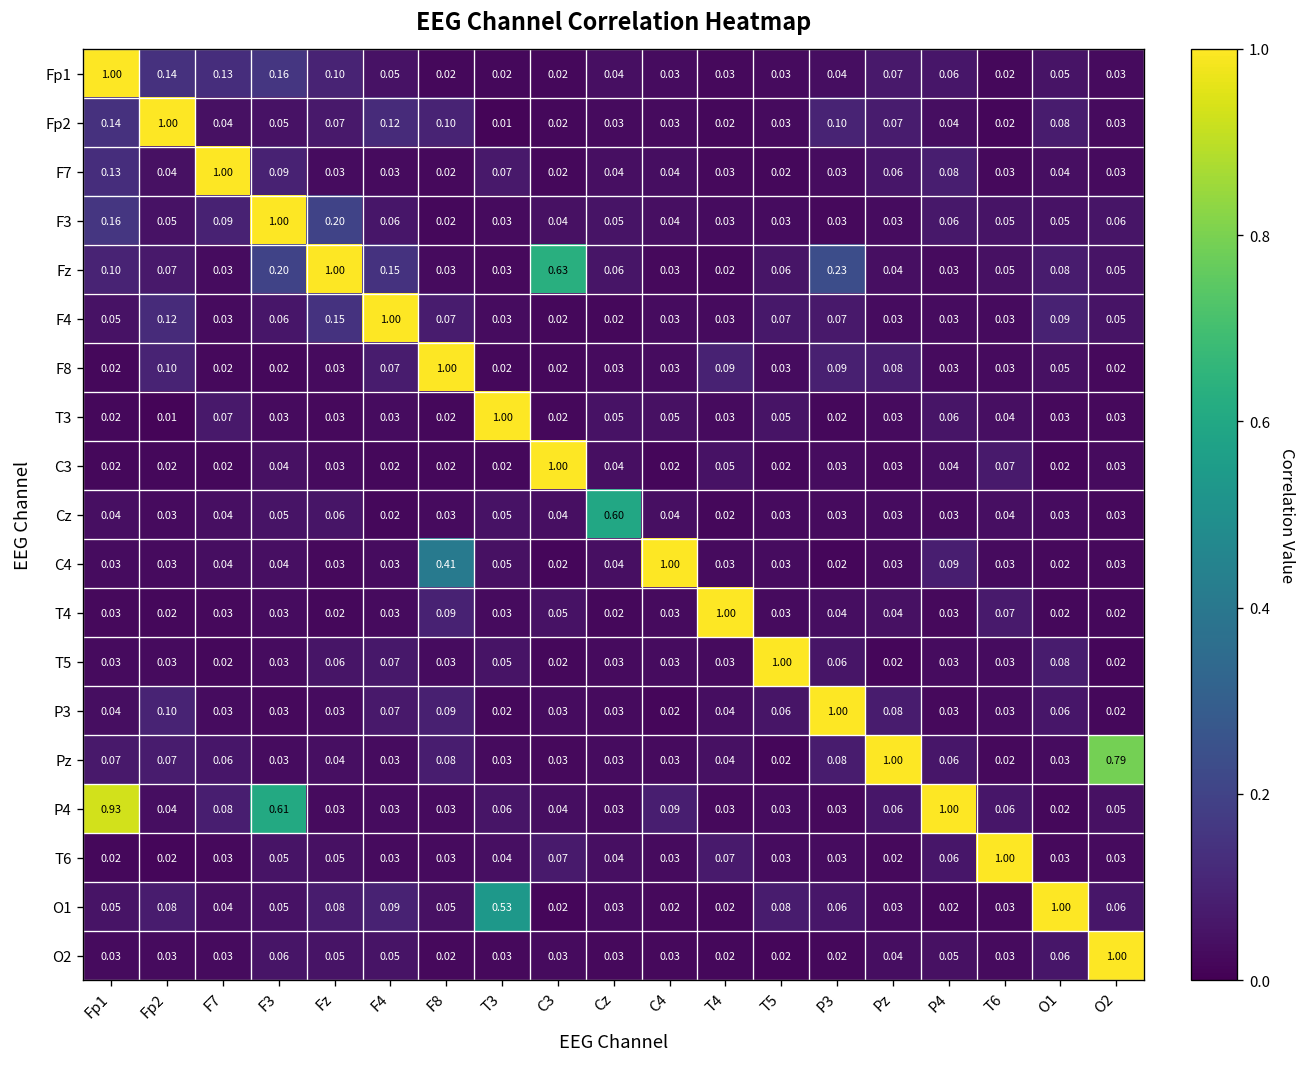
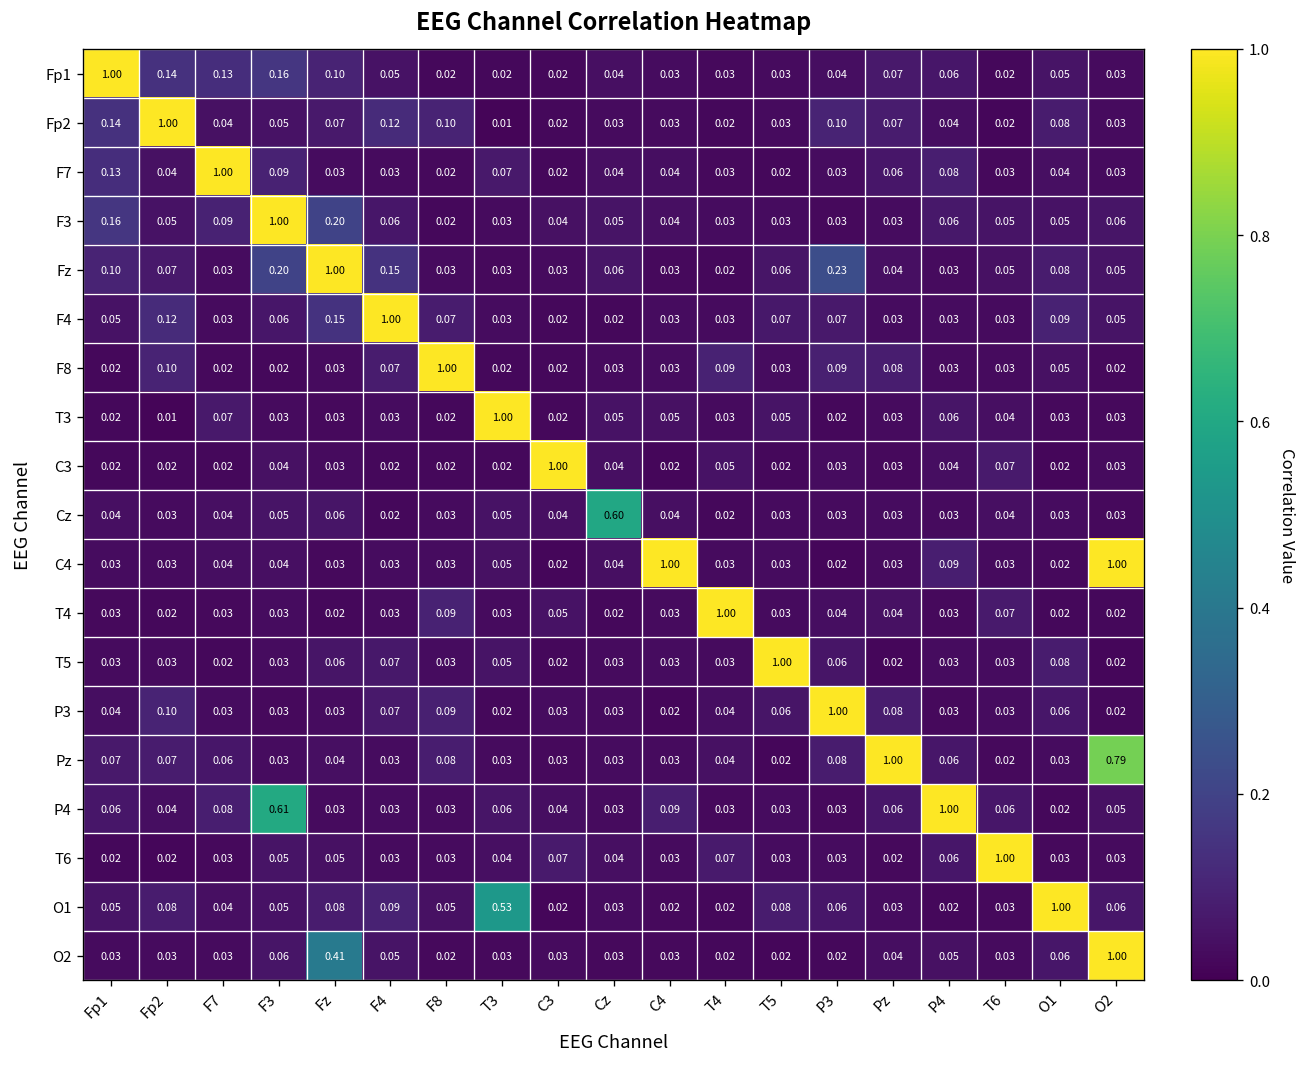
  {
    "Fz": {
      "Fp1": 0.10,
      "Fp2": 0.07,
      "F7": 0.03,
      "F3": 0.20,
      "Fz": 1.00,
      "F4": 0.15,
      "F8": 0.03,
      "T3": 0.03,
-     "C3": 0.63,
+     "C3": 0.03,
      "Cz": 0.06,
      "C4": 0.03,
      "T4": 0.02,
      "T5": 0.06,
      "P3": 0.23,
      "Pz": 0.04,
      "P4": 0.03,
      "T6": 0.05,
      "O1": 0.08,
      "O2": 0.05
    },
    "C4": {
      "Fp1": 0.03,
      "Fp2": 0.03,
      "F7": 0.04,
      "F3": 0.04,
      "Fz": 0.03,
      "F4": 0.03,
-     "F8": 0.41,
+     "F8": 0.03,
      "T3": 0.05,
      "C3": 0.02,
      "Cz": 0.04,
      "C4": 1.00,
      "T4": 0.03,
      "T5": 0.03,
      "P3": 0.02,
      "Pz": 0.03,
      "P4": 0.09,
      "T6": 0.03,
      "O1": 0.02,
-     "O2": 0.03
+     "O2": 1.00
    },
    "P4": {
-     "Fp1": 0.93,
+     "Fp1": 0.06,
      "Fp2": 0.04,
      "F7": 0.08,
      "F3": 0.61,
      "Fz": 0.03,
      "F4": 0.03,
      "F8": 0.03,
      "T3": 0.06,
      "C3": 0.04,
      "Cz": 0.03,
      "C4": 0.09,
      "T4": 0.03,
      "T5": 0.03,
      "P3": 0.03,
      "Pz": 0.06,
      "P4": 1.00,
      "T6": 0.06,
      "O1": 0.02,
      "O2": 0.05
    },
    "O2": {
      "Fp1": 0.03,
      "Fp2": 0.03,
      "F7": 0.03,
      "F3": 0.06,
-     "Fz": 0.05,
+     "Fz": 0.41,
      "F4": 0.05,
      "F8": 0.02,
      "T3": 0.03,
      "C3": 0.03,
      "Cz": 0.03,
      "C4": 0.03,
      "T4": 0.02,
      "T5": 0.02,
      "P3": 0.02,
      "Pz": 0.04,
      "P4": 0.05,
      "T6": 0.03,
      "O1": 0.06,
      "O2": 1.00
    }
  }
